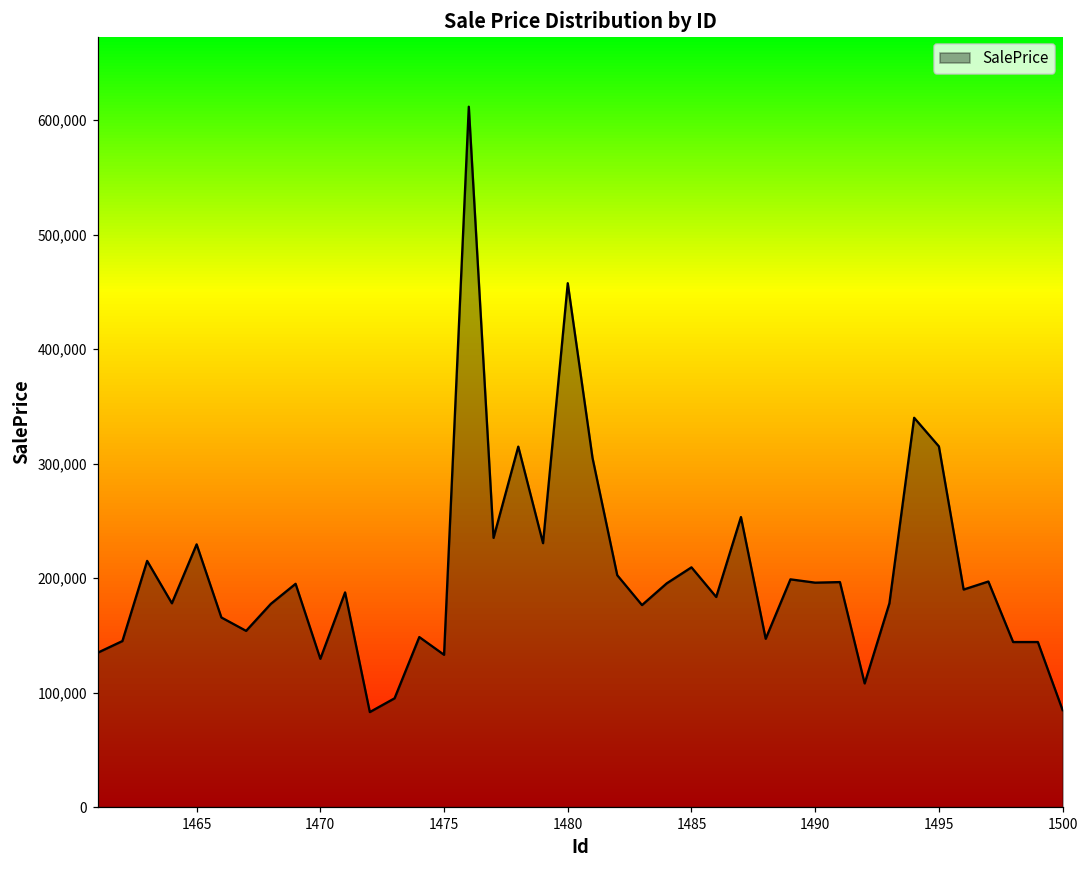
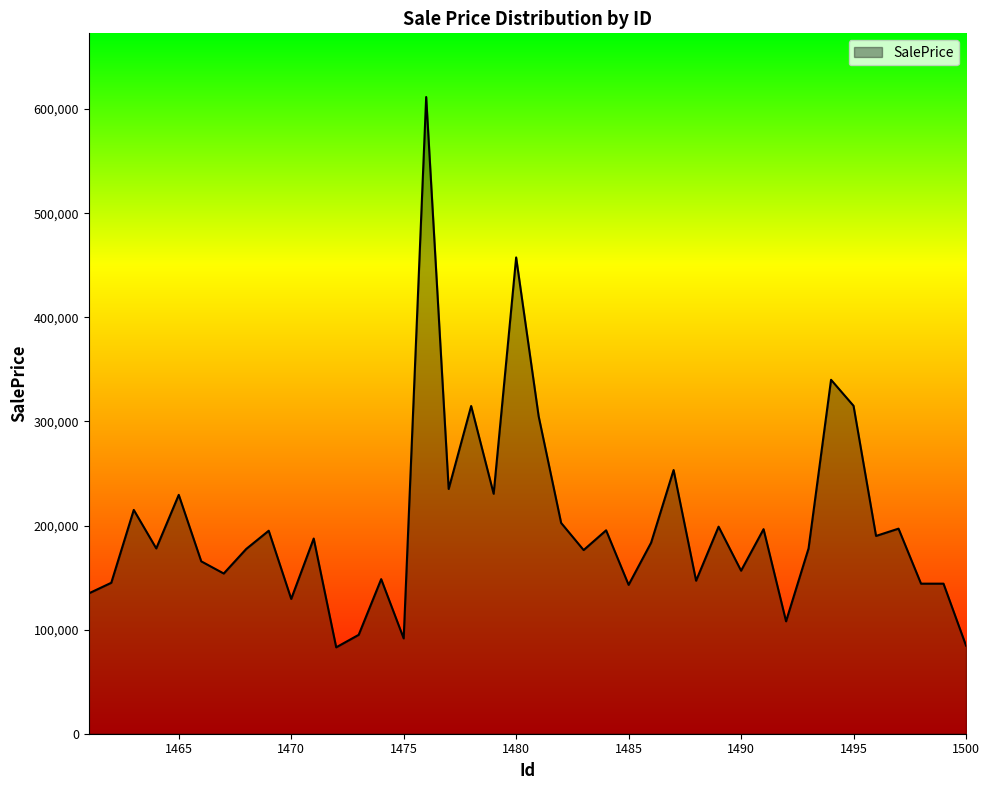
  {
    "1465": "229,000",
    "1470": "130,000",
-   "1475": "133,000",
+   "1475": "92,000",
    "1480": "458,000",
-   "1485": "209,000",
-   "1490": "196,000",
+   "1485": "143,000",
+   "1490": "157,000",
    "1495": "315,000",
    "1500": "85,000"
  }
